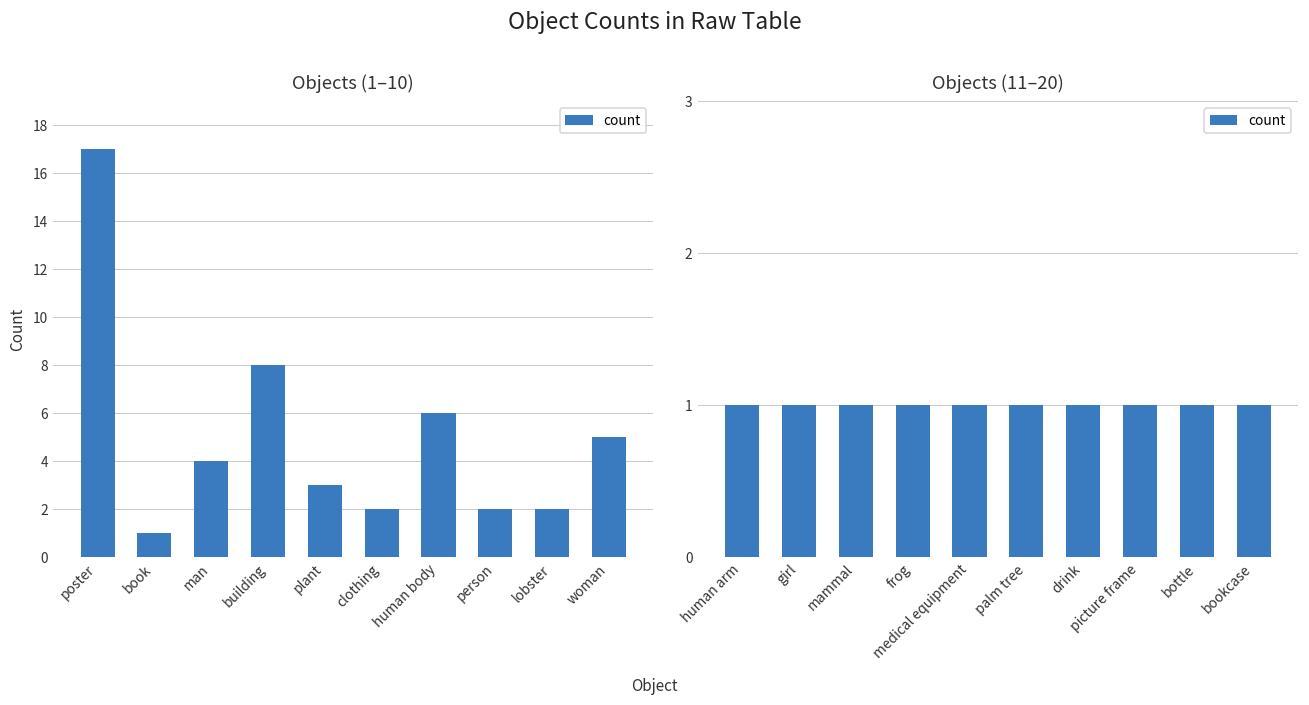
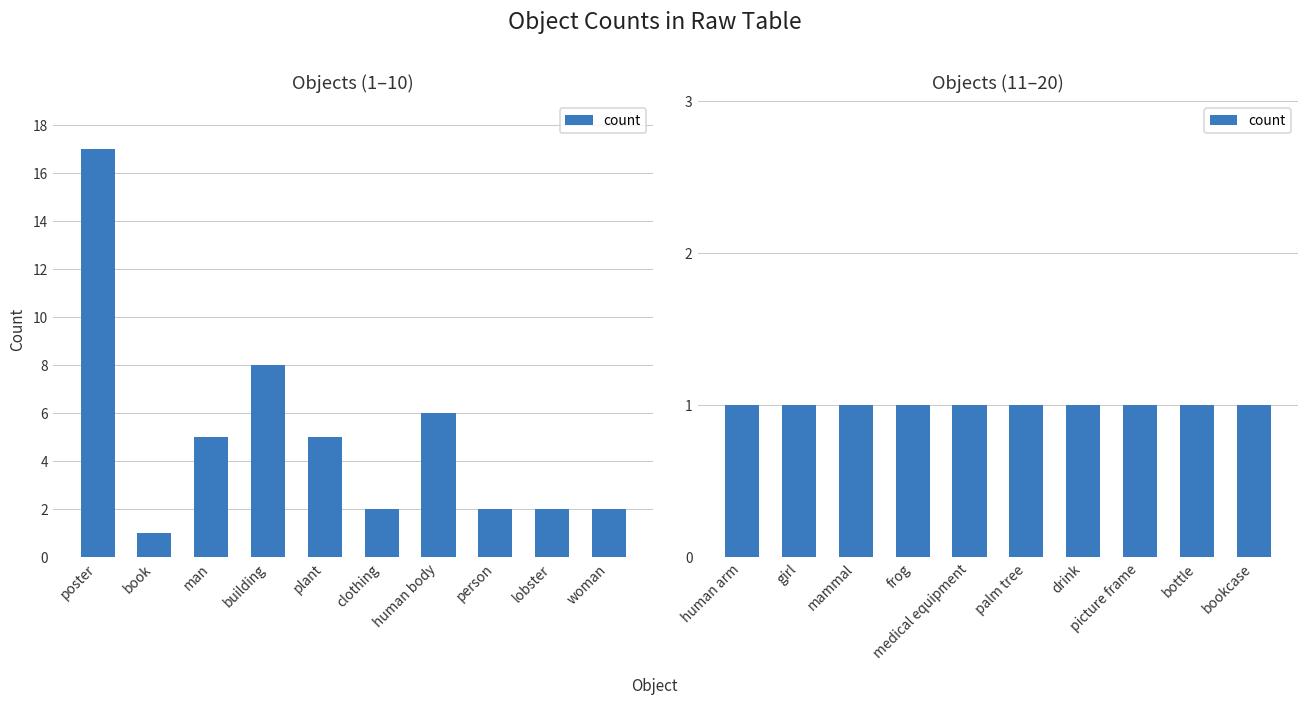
  {
    "Objects (1–10)": {
      "poster": 17,
      "book": 1,
-     "man": 4,
+     "man": 5,
      "building": 8,
-     "plant": 3,
+     "plant": 5,
      "clothing": 2,
      "human body": 6,
      "person": 2,
      "lobster": 2,
-     "woman": 5
+     "woman": 2
    },
    "Objects (11–20)": {
      "human arm": 1.00,
      "girl": 1.00,
      "mammal": 1.00,
      "frog": 1.00,
      "medical equipment": 1.00,
      "palm tree": 1.00,
      "drink": 1.00,
      "picture frame": 1.00,
      "bottle": 1.00,
      "bookcase": 1.00
    }
  }
